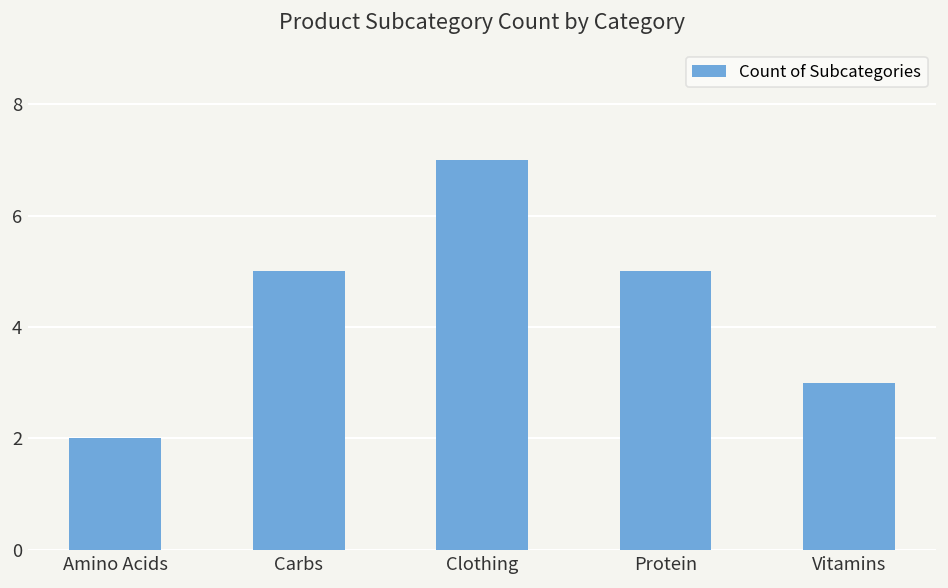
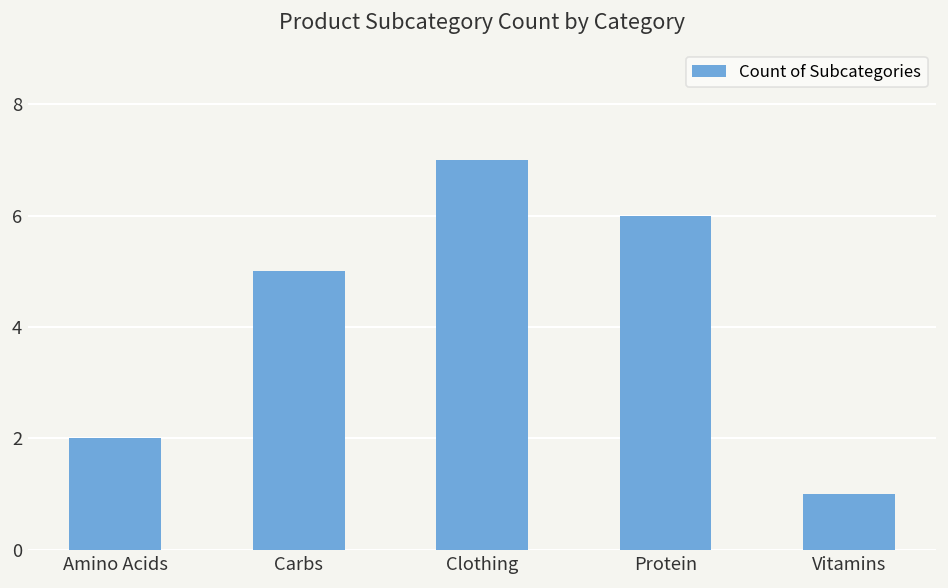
  {
    "Amino Acids": 2,
    "Carbs": 5,
    "Clothing": 7,
-   "Protein": 5,
-   "Vitamins": 3
+   "Protein": 6,
+   "Vitamins": 1
  }
